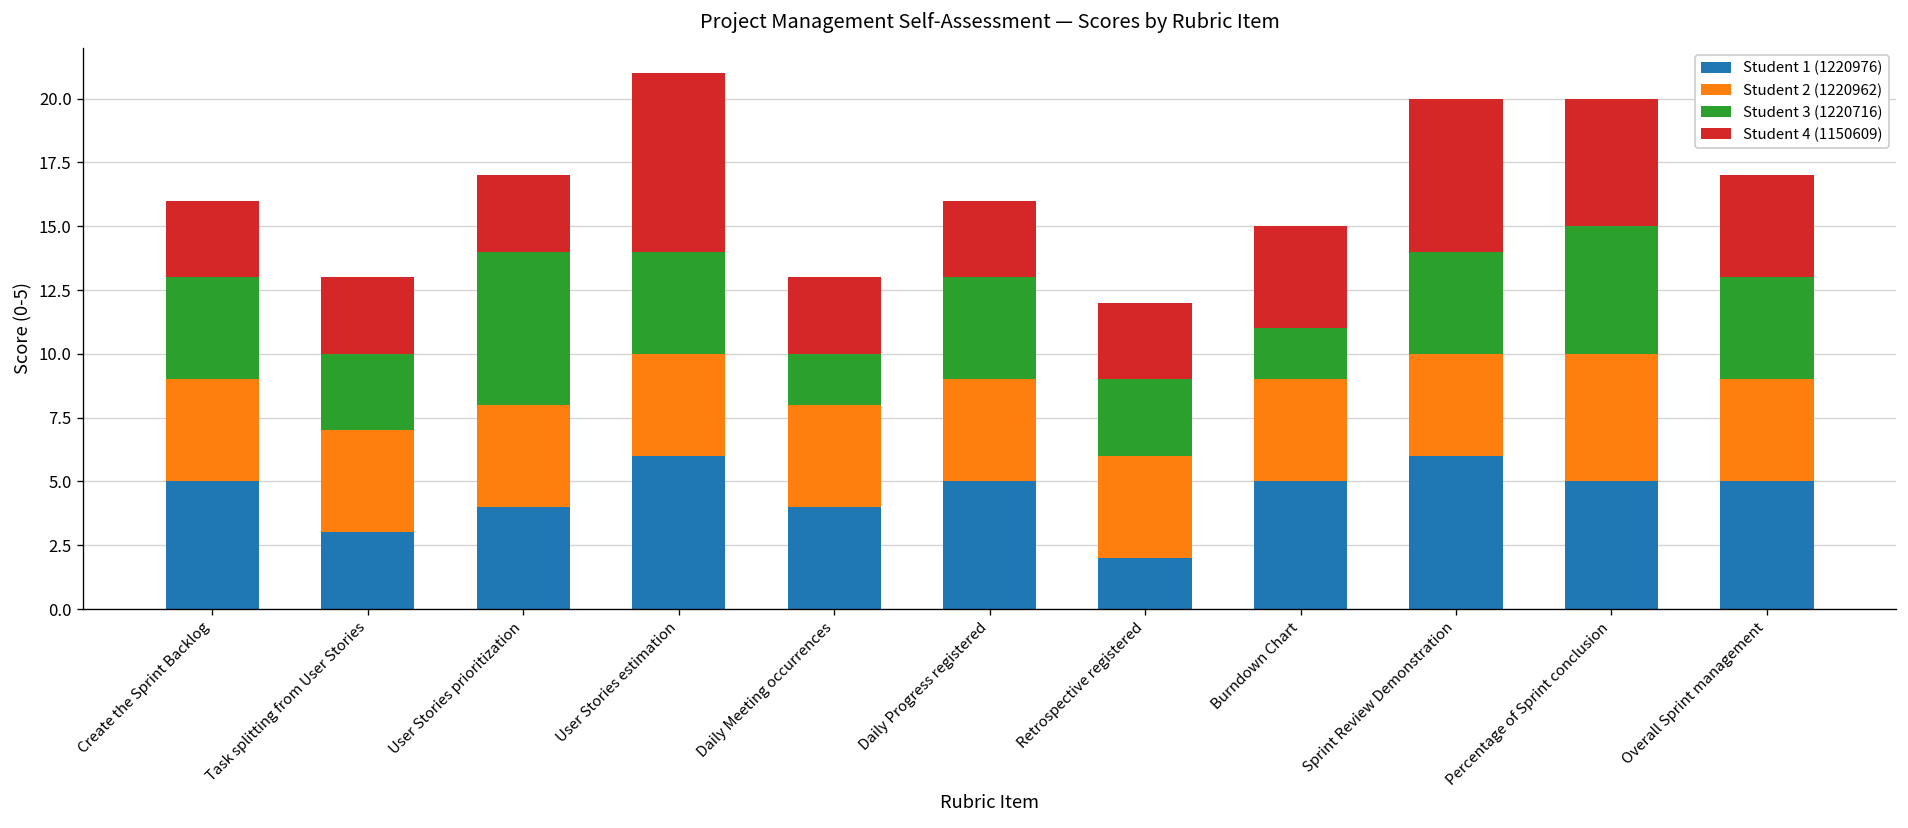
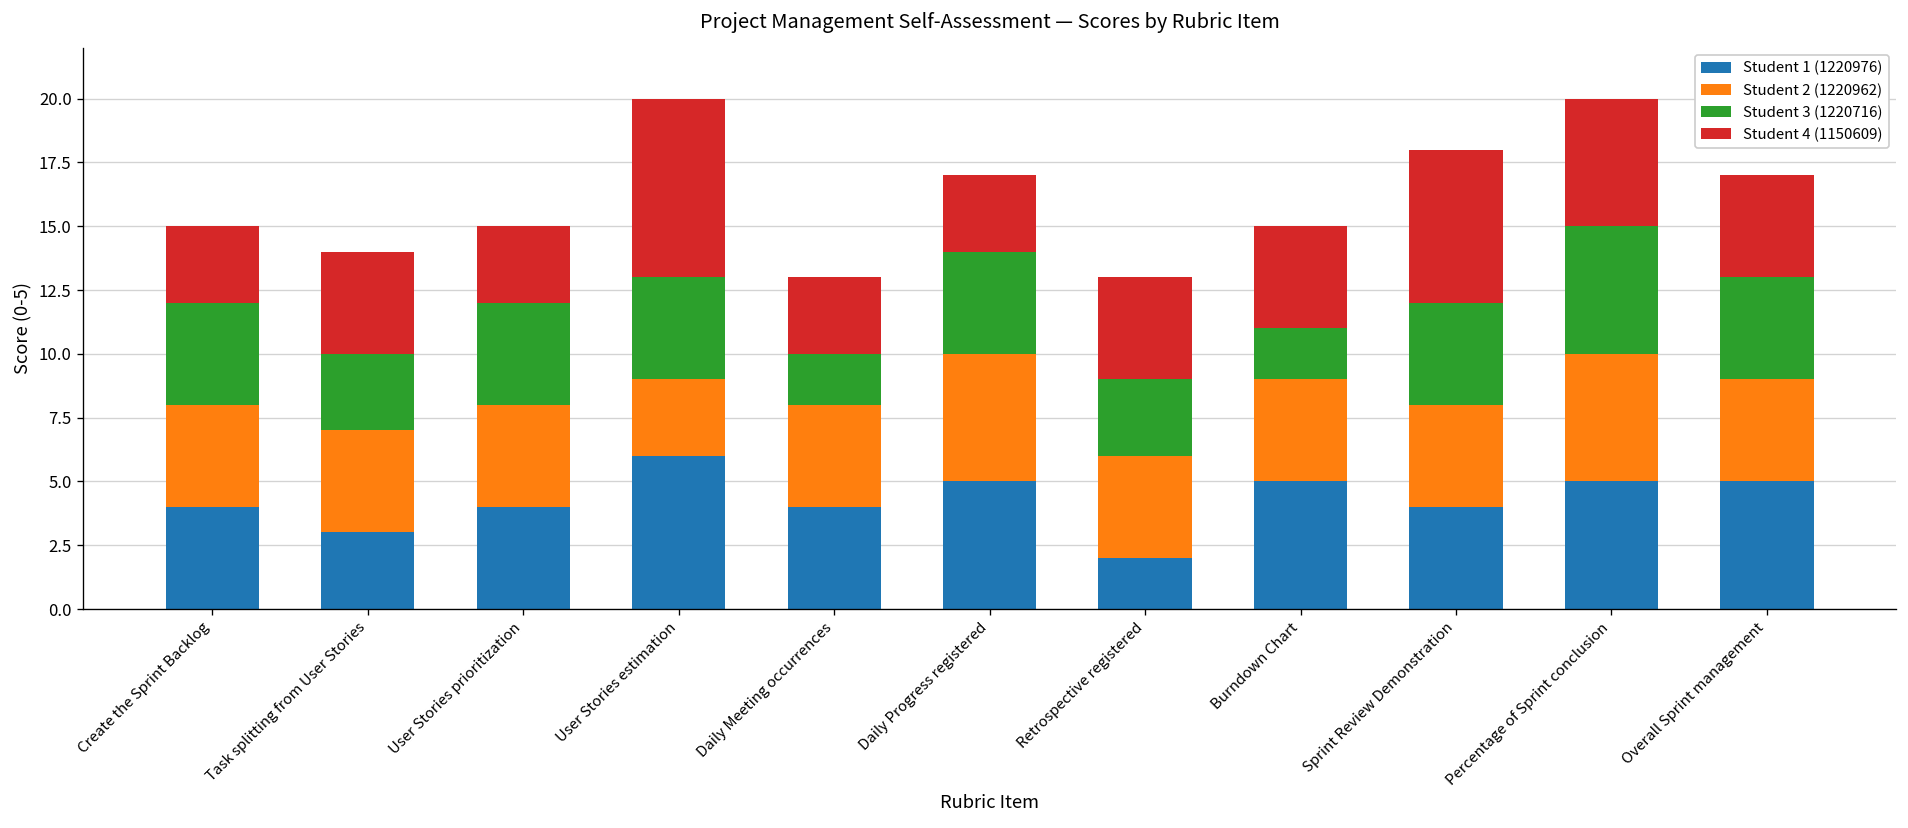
  {
    "Student 1 (1220976)": {
-     "Create the Sprint Backlog": 5,
+     "Create the Sprint Backlog": 4,
      "Task splitting from User Stories": 3,
      "User Stories prioritization": 4,
      "User Stories estimation": 6,
      "Daily Meeting occurrences": 4,
      "Daily Progress registered": 5,
      "Retrospective registered": 2,
      "Burndown Chart": 5,
-     "Sprint Review Demonstration": 6,
+     "Sprint Review Demonstration": 4,
      "Percentage of Sprint conclusion": 5,
      "Overall Sprint management": 5
    },
    "Student 2 (1220962)": {
      "Create the Sprint Backlog": 4,
      "Task splitting from User Stories": 4,
      "User Stories prioritization": 4,
-     "User Stories estimation": 4,
+     "User Stories estimation": 3,
      "Daily Meeting occurrences": 4,
-     "Daily Progress registered": 4,
+     "Daily Progress registered": 5,
      "Retrospective registered": 4,
      "Burndown Chart": 4,
      "Sprint Review Demonstration": 4,
      "Percentage of Sprint conclusion": 5,
      "Overall Sprint management": 4
    },
    "Student 3 (1220716)": {
      "Create the Sprint Backlog": 4,
      "Task splitting from User Stories": 3,
-     "User Stories prioritization": 6,
+     "User Stories prioritization": 4,
      "User Stories estimation": 4,
      "Daily Meeting occurrences": 2,
      "Daily Progress registered": 4,
      "Retrospective registered": 3,
      "Burndown Chart": 2,
      "Sprint Review Demonstration": 4,
      "Percentage of Sprint conclusion": 5,
      "Overall Sprint management": 4
    },
    "Student 4 (1150609)": {
      "Create the Sprint Backlog": 3,
-     "Task splitting from User Stories": 3,
+     "Task splitting from User Stories": 4,
      "User Stories prioritization": 3,
      "User Stories estimation": 7,
      "Daily Meeting occurrences": 3,
      "Daily Progress registered": 3,
-     "Retrospective registered": 3,
+     "Retrospective registered": 4,
      "Burndown Chart": 4,
      "Sprint Review Demonstration": 6,
      "Percentage of Sprint conclusion": 5,
      "Overall Sprint management": 4
    }
  }
